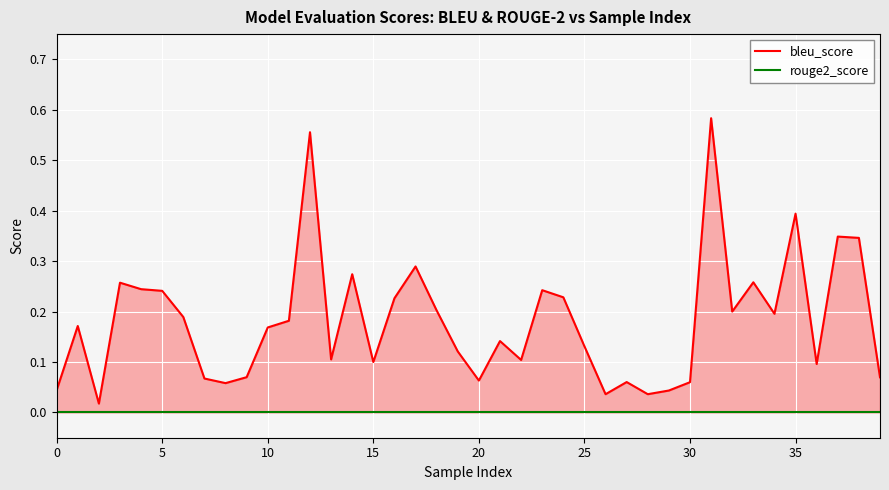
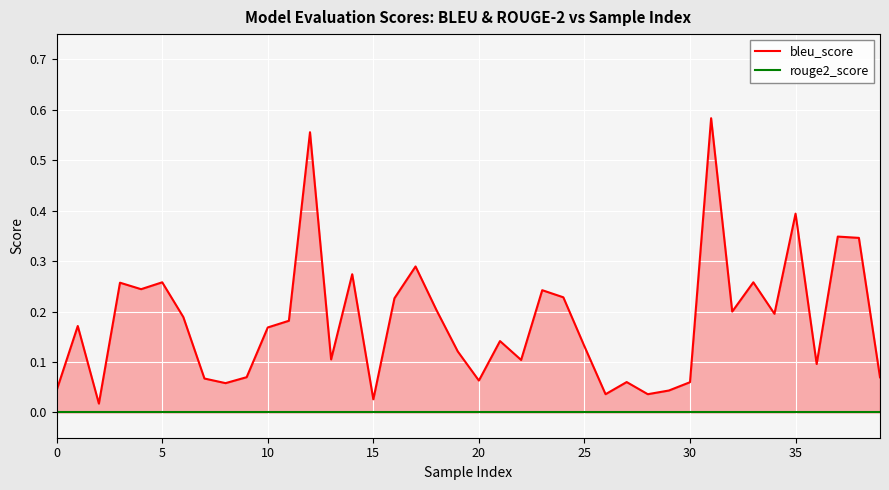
  {
    "bleu_score": {
      "0": 0.04,
-     "5": 0.24,
+     "5": 0.26,
      "10": 0.17,
-     "15": 0.10,
+     "15": 0.03,
      "20": 0.06,
      "25": 0.13,
      "30": 0.06,
      "35": 0.39
    },
    "rouge2_score": {
      "0": 0.00,
      "5": 0.00,
      "10": 0.00,
      "15": 0.00,
      "20": 0.00,
      "25": 0.00,
      "30": 0.00,
      "35": 0.00
    }
  }
